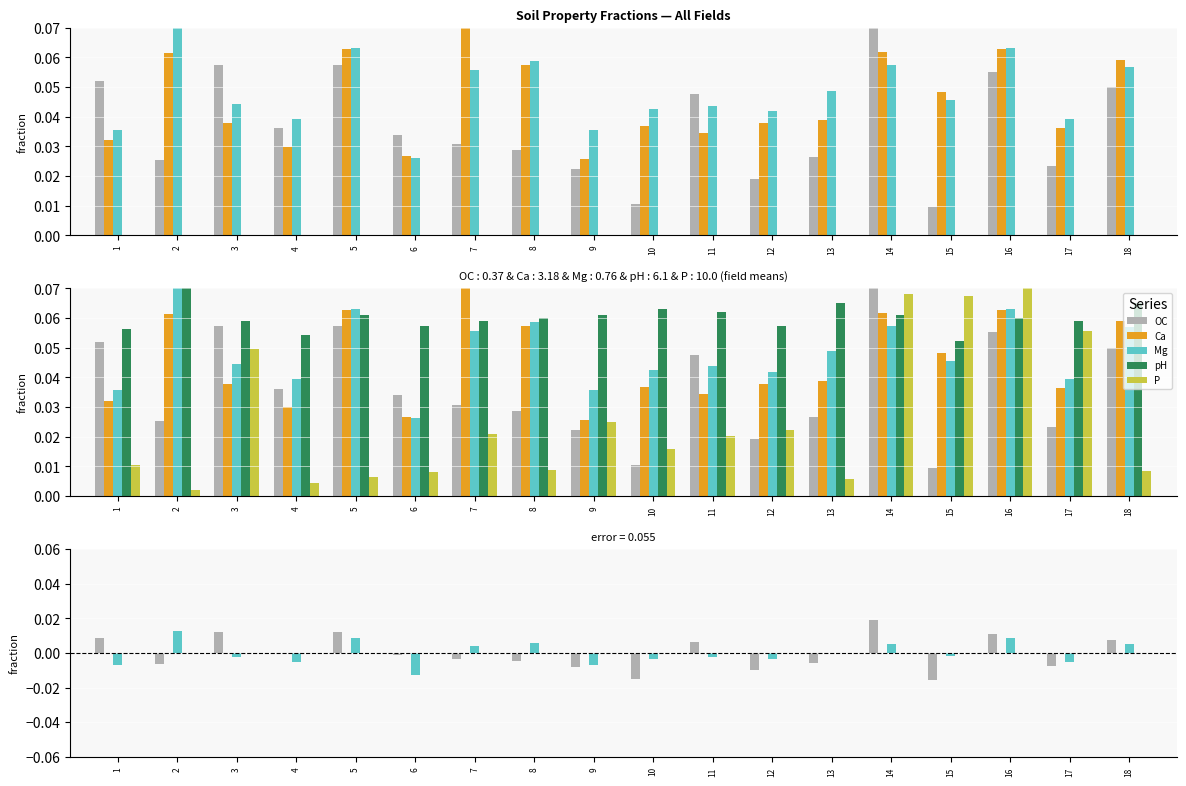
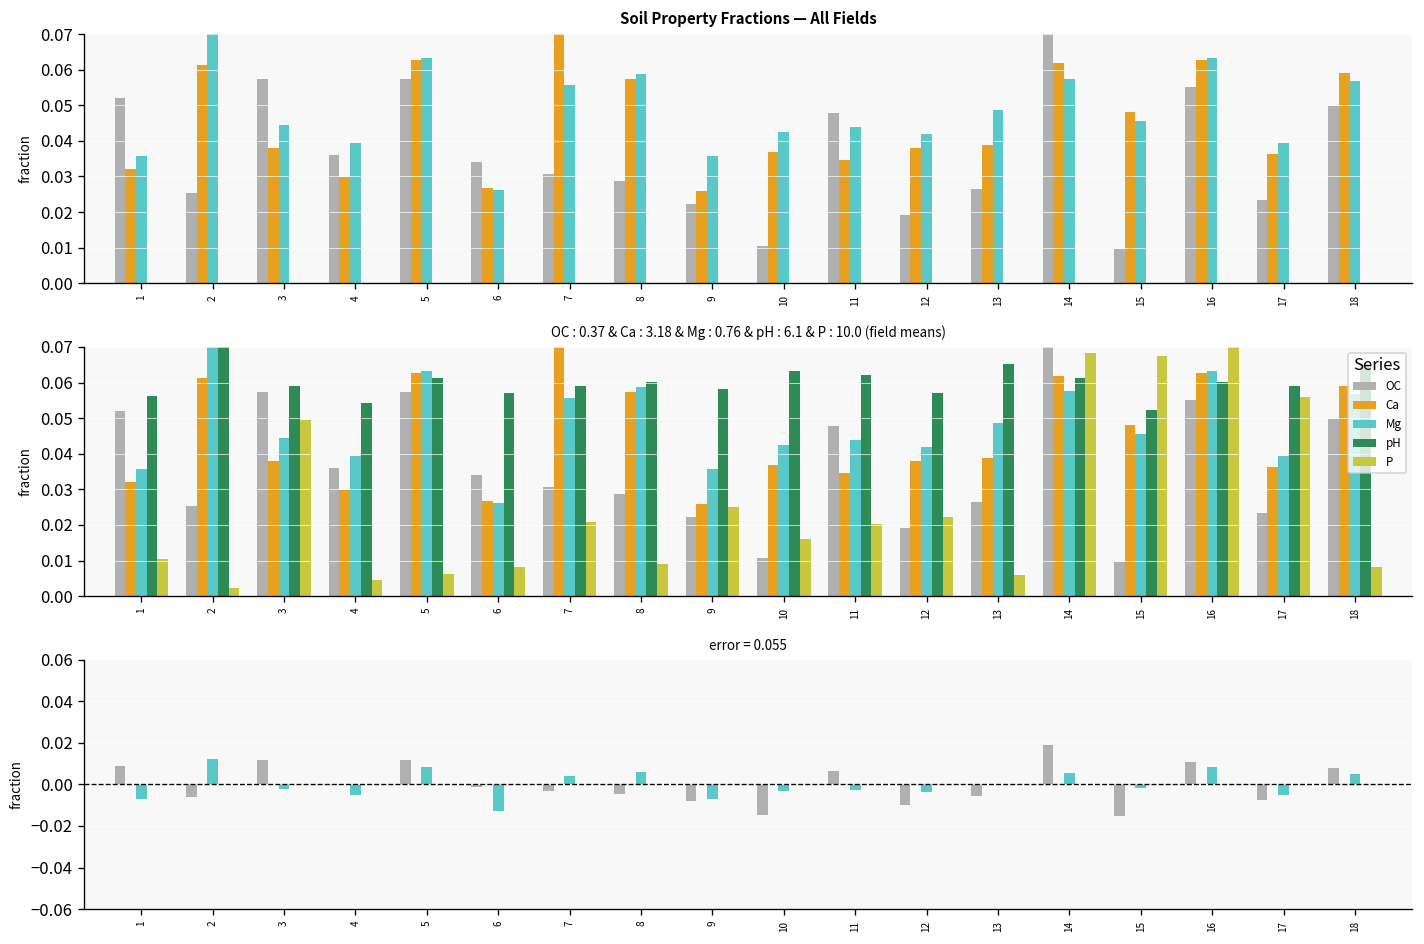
  {
    "Soil Property Fractions — All Fields": {
      "OC": {
        "1": 0.052,
        "2": 0.025,
        "3": 0.057,
        "4": 0.036,
        "5": 0.057,
        "6": 0.034,
        "7": 0.031,
        "8": 0.029,
        "9": 0.022,
        "10": 0.011,
        "11": 0.048,
        "12": 0.019,
        "13": 0.027,
        "14": 0.070,
        "15": 0.010,
        "16": 0.055,
        "17": 0.023,
        "18": 0.050
      },
      "Ca": {
        "1": 0.032,
        "2": 0.061,
        "3": 0.038,
        "4": 0.030,
        "5": 0.063,
        "6": 0.027,
        "7": 0.070,
        "8": 0.057,
        "9": 0.026,
        "10": 0.037,
        "11": 0.035,
        "12": 0.038,
        "13": 0.039,
        "14": 0.062,
        "15": 0.048,
        "16": 0.063,
        "17": 0.036,
        "18": 0.059
      },
      "Mg": {
        "1": 0.036,
        "2": 0.070,
        "3": 0.044,
        "4": 0.039,
        "5": 0.063,
        "6": 0.026,
        "7": 0.056,
        "8": 0.059,
        "9": 0.036,
        "10": 0.043,
        "11": 0.044,
        "12": 0.042,
        "13": 0.049,
        "14": 0.058,
        "15": 0.046,
        "16": 0.063,
        "17": 0.039,
        "18": 0.057
      }
    },
    "OC : 0.37 & Ca : 3.18 & Mg : 0.76 & pH : 6.1 & P : 10.0 (field means)": {
      "OC": {
        "1": 0.052,
        "2": 0.025,
        "3": 0.057,
        "4": 0.036,
        "5": 0.057,
        "6": 0.034,
        "7": 0.031,
        "8": 0.029,
        "9": 0.022,
        "10": 0.011,
        "11": 0.048,
        "12": 0.019,
        "13": 0.027,
        "14": 0.070,
        "15": 0.010,
        "16": 0.055,
        "17": 0.023,
        "18": 0.050
      },
      "Ca": {
        "1": 0.032,
        "2": 0.061,
        "3": 0.038,
        "4": 0.030,
        "5": 0.063,
        "6": 0.027,
        "7": 0.070,
        "8": 0.057,
        "9": 0.026,
        "10": 0.037,
        "11": 0.035,
        "12": 0.038,
        "13": 0.039,
        "14": 0.062,
        "15": 0.048,
        "16": 0.063,
        "17": 0.036,
        "18": 0.059
      },
      "Mg": {
        "1": 0.036,
        "2": 0.070,
        "3": 0.044,
        "4": 0.039,
        "5": 0.063,
        "6": 0.026,
        "7": 0.056,
        "8": 0.059,
        "9": 0.036,
        "10": 0.043,
        "11": 0.044,
        "12": 0.042,
        "13": 0.049,
        "14": 0.058,
        "15": 0.046,
        "16": 0.063,
        "17": 0.039
      },
      "pH": {
        "1": 0.056,
        "2": 0.070,
        "3": 0.059,
        "4": 0.054,
        "5": 0.061,
        "6": 0.057,
        "7": 0.059,
        "8": 0.060,
-       "9": 0.061,
+       "9": 0.058,
        "10": 0.063,
        "11": 0.062,
        "12": 0.057,
        "13": 0.065,
        "14": 0.061,
        "15": 0.052,
        "16": 0.060,
        "17": 0.059
      },
      "P": {
        "1": 0.011,
        "2": 0.002,
        "3": 0.050,
        "4": 0.004,
        "5": 0.006,
        "6": 0.008,
        "7": 0.021,
        "8": 0.009,
        "9": 0.025,
        "10": 0.016,
        "11": 0.020,
        "12": 0.022,
        "13": 0.006,
        "14": 0.068,
        "15": 0.067,
        "16": 0.070,
        "17": 0.056,
        "18": 0.008
      }
    },
    "error = 0.055": {
      "OC": {
        "1": 0.009,
        "2": -0.006,
        "3": 0.012,
        "5": 0.012,
        "7": -0.003,
        "8": -0.004,
        "9": -0.008,
        "10": -0.015,
        "11": 0.006,
        "12": -0.010,
        "13": -0.006,
        "14": 0.019,
        "15": -0.015,
        "16": 0.011,
        "17": -0.007,
        "18": 0.008
      },
      "Mg": {
        "1": -0.007,
        "2": 0.012,
        "3": -0.002,
        "4": -0.005,
        "5": 0.009,
        "6": -0.013,
        "7": 0.004,
        "8": 0.006,
        "9": -0.007,
        "10": -0.003,
        "11": -0.003,
        "12": -0.004,
        "14": 0.005,
        "15": -0.001,
        "16": 0.009,
        "17": -0.005,
        "18": 0.005
      }
    }
  }
